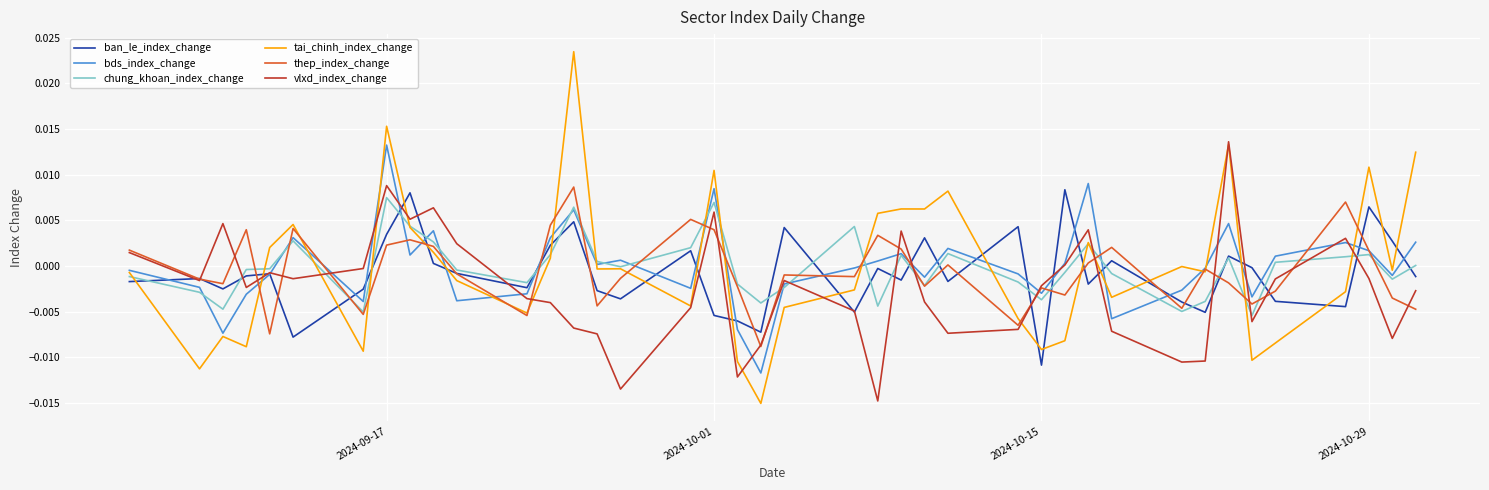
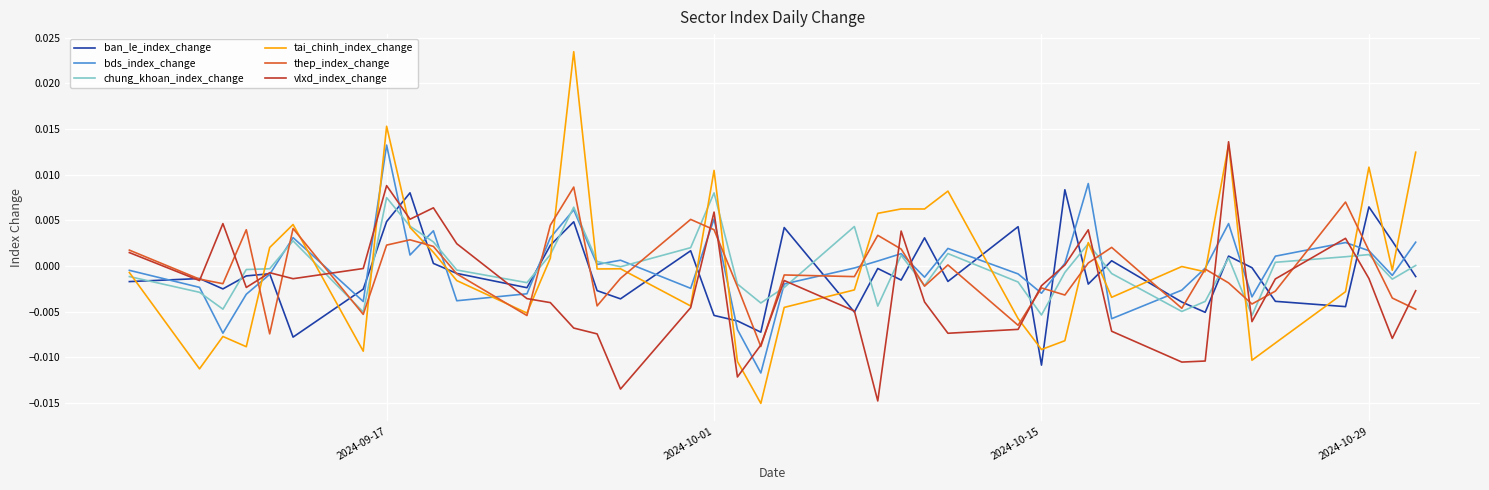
  {
    "ban_le_index_change": {
-     "2024-09-17": 0.003,
+     "2024-09-17": 0.005,
      "2024-10-01": -0.005,
      "2024-10-15": -0.011,
      "2024-10-29": 0.006
    },
    "bds_index_change": {
      "2024-09-17": 0.013,
-     "2024-10-01": 0.008,
+     "2024-10-01": 0.005,
      "2024-10-15": -0.003
    },
    "chung_khoan_index_change": {
      "2024-09-17": 0.007,
-     "2024-10-01": 0.007,
-     "2024-10-15": -0.004,
+     "2024-10-01": 0.008,
+     "2024-10-15": -0.005,
      "2024-10-29": 0.001
    },
    "tai_chinh_index_change": {
      "2024-09-17": 0.015,
      "2024-10-01": 0.010,
      "2024-10-15": -0.009,
      "2024-10-29": 0.011
    }
  }
